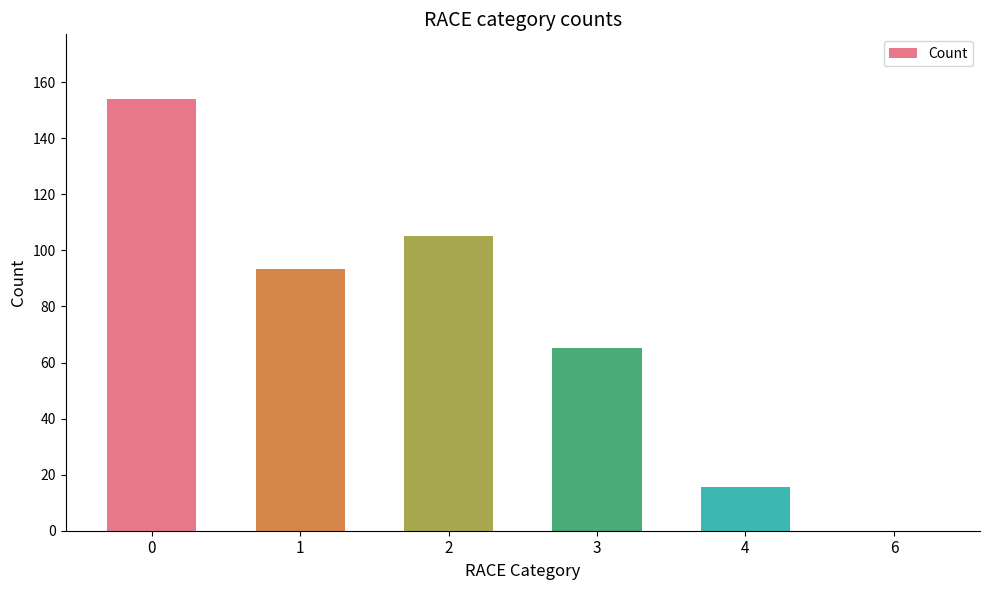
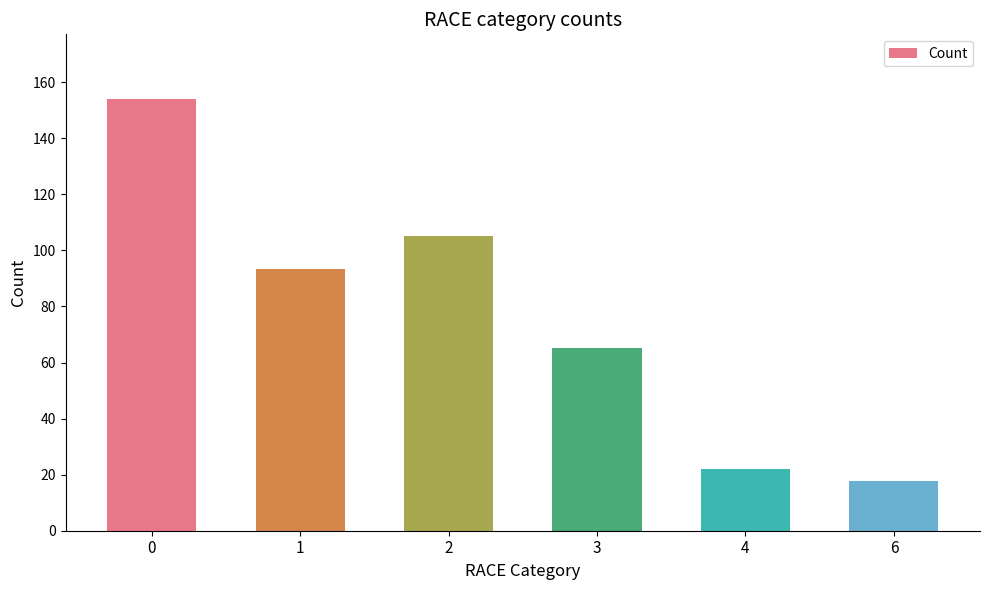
  {
    "0": 154,
    "1": 93,
    "2": 105,
    "3": 65,
-   "4": 16,
-   "6": 0
+   "4": 22,
+   "6": 18
  }
